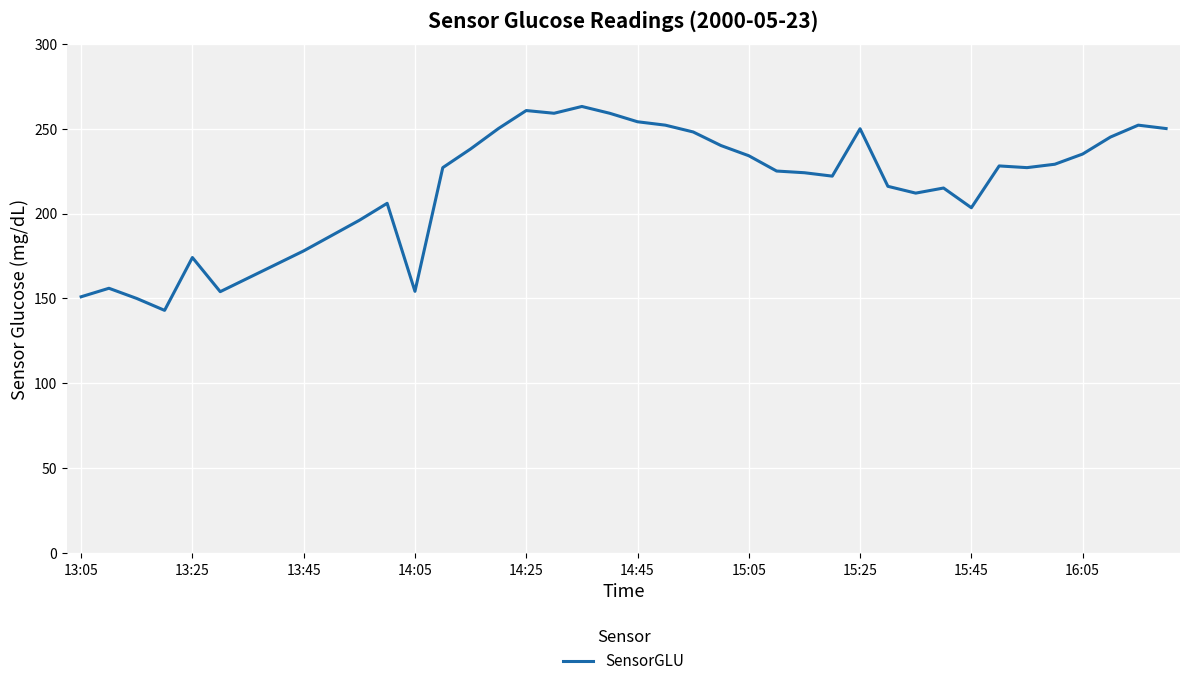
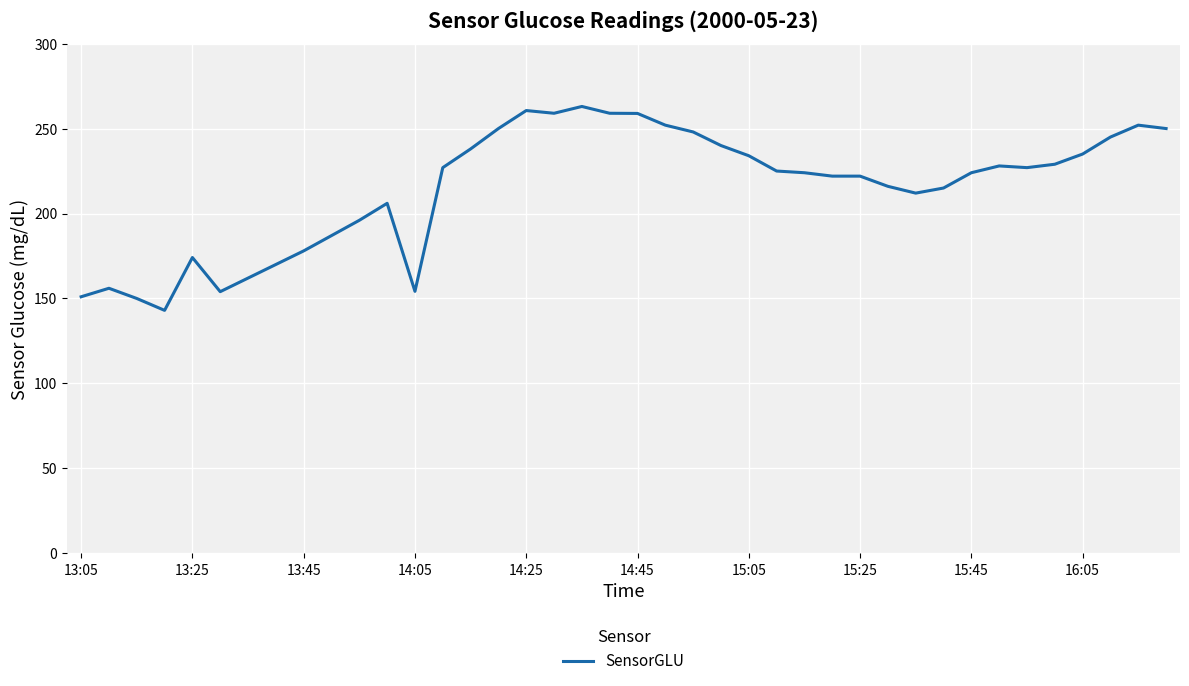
  {
    "13:05": 151,
    "13:25": 174,
    "13:45": 178,
    "14:05": 154,
    "14:25": 261,
-   "14:45": 254,
+   "14:45": 259,
    "15:05": 234,
-   "15:25": 250,
-   "15:45": 203,
+   "15:25": 222,
+   "15:45": 224,
    "16:05": 235
  }
